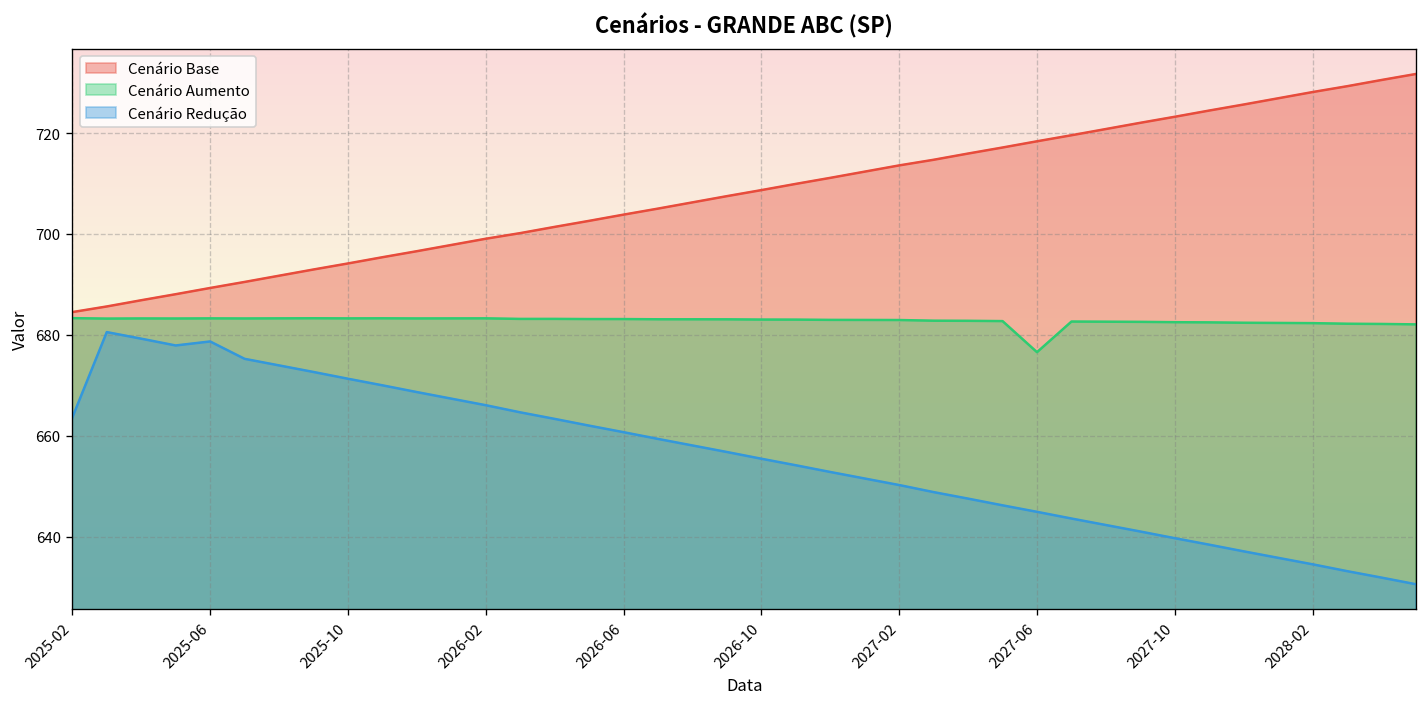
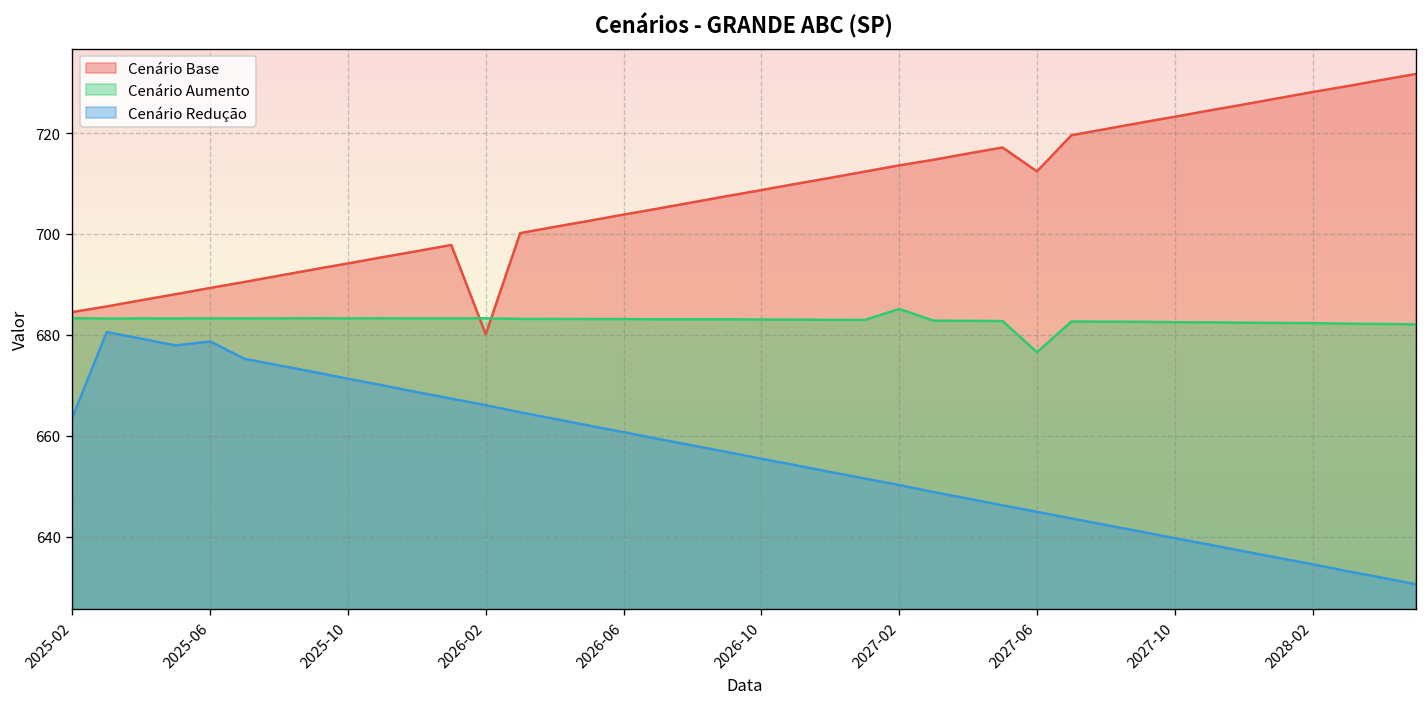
  {
    "Cenário Base": {
      "2025-02": 685,
      "2025-06": 689,
      "2025-10": 694,
-     "2026-02": 699,
+     "2026-02": 680,
      "2026-06": 704,
      "2026-10": 709,
      "2027-02": 714,
-     "2027-06": 718,
+     "2027-06": 712,
      "2027-10": 723,
      "2028-02": 728
    },
    "Cenário Aumento": {
      "2025-02": 683,
      "2025-06": 683,
      "2025-10": 683,
      "2026-02": 683,
      "2026-06": 683,
      "2026-10": 683,
-     "2027-02": 683,
+     "2027-02": 685,
      "2027-06": 677,
      "2027-10": 683,
      "2028-02": 682
    },
    "Cenário Redução": {
      "2025-02": 664,
      "2025-06": 679,
      "2025-10": 671,
      "2026-02": 666,
      "2026-06": 661,
      "2026-10": 655,
      "2027-02": 650,
      "2027-06": 645,
      "2027-10": 640,
      "2028-02": 635
    }
  }
